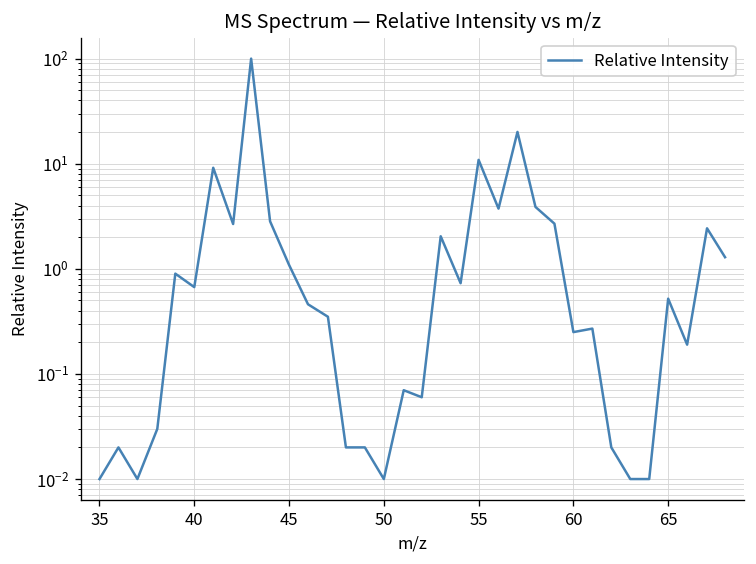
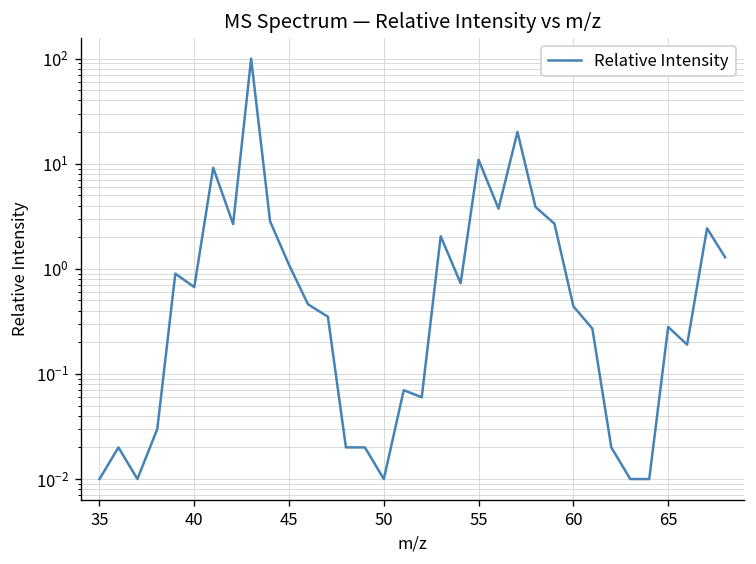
  {
    "35": 0.01,
    "40": 0.7,
    "45": 1.1,
    "50": 0.01,
    "55": 11,
-   "60": 0.25,
-   "65": 0.5
+   "60": 0.4,
+   "65": 0.28
  }
